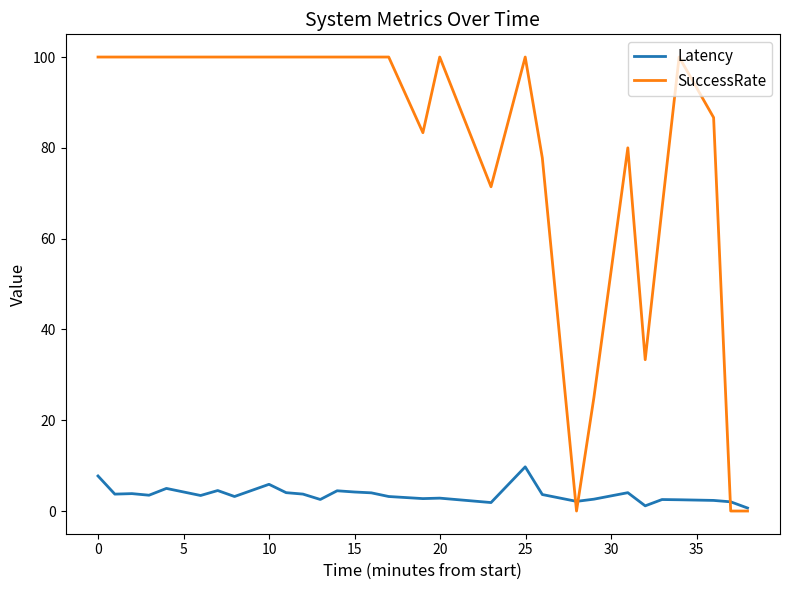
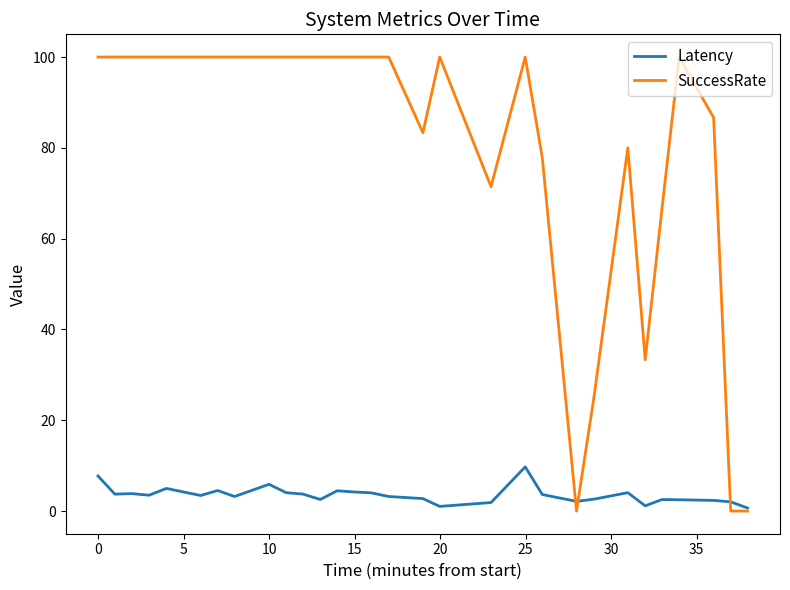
  {
    "Latency": {
      "0": 8,
      "10": 6,
      "15": 4,
-     "20": 3,
+     "20": 1,
      "25": 10
    },
    "SuccessRate": {
      "0": 100,
      "10": 100,
      "15": 100,
      "20": 100,
      "25": 100
    }
  }
